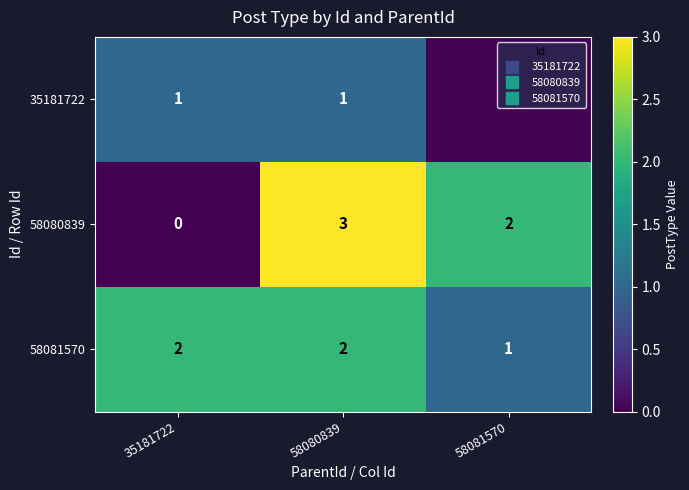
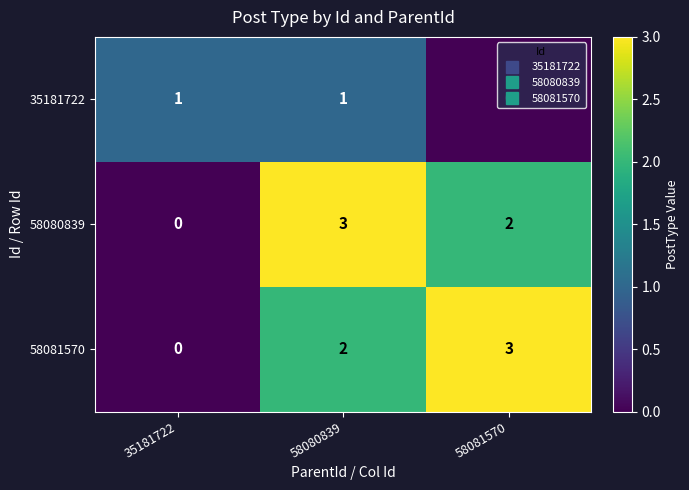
  {
    "35181722": {
      "35181722": 1,
      "58080839": 1
    },
    "58080839": {
      "35181722": 0,
      "58080839": 3,
      "58081570": 2
    },
    "58081570": {
-     "35181722": 2,
+     "35181722": 0,
      "58080839": 2,
-     "58081570": 1
+     "58081570": 3
    }
  }
